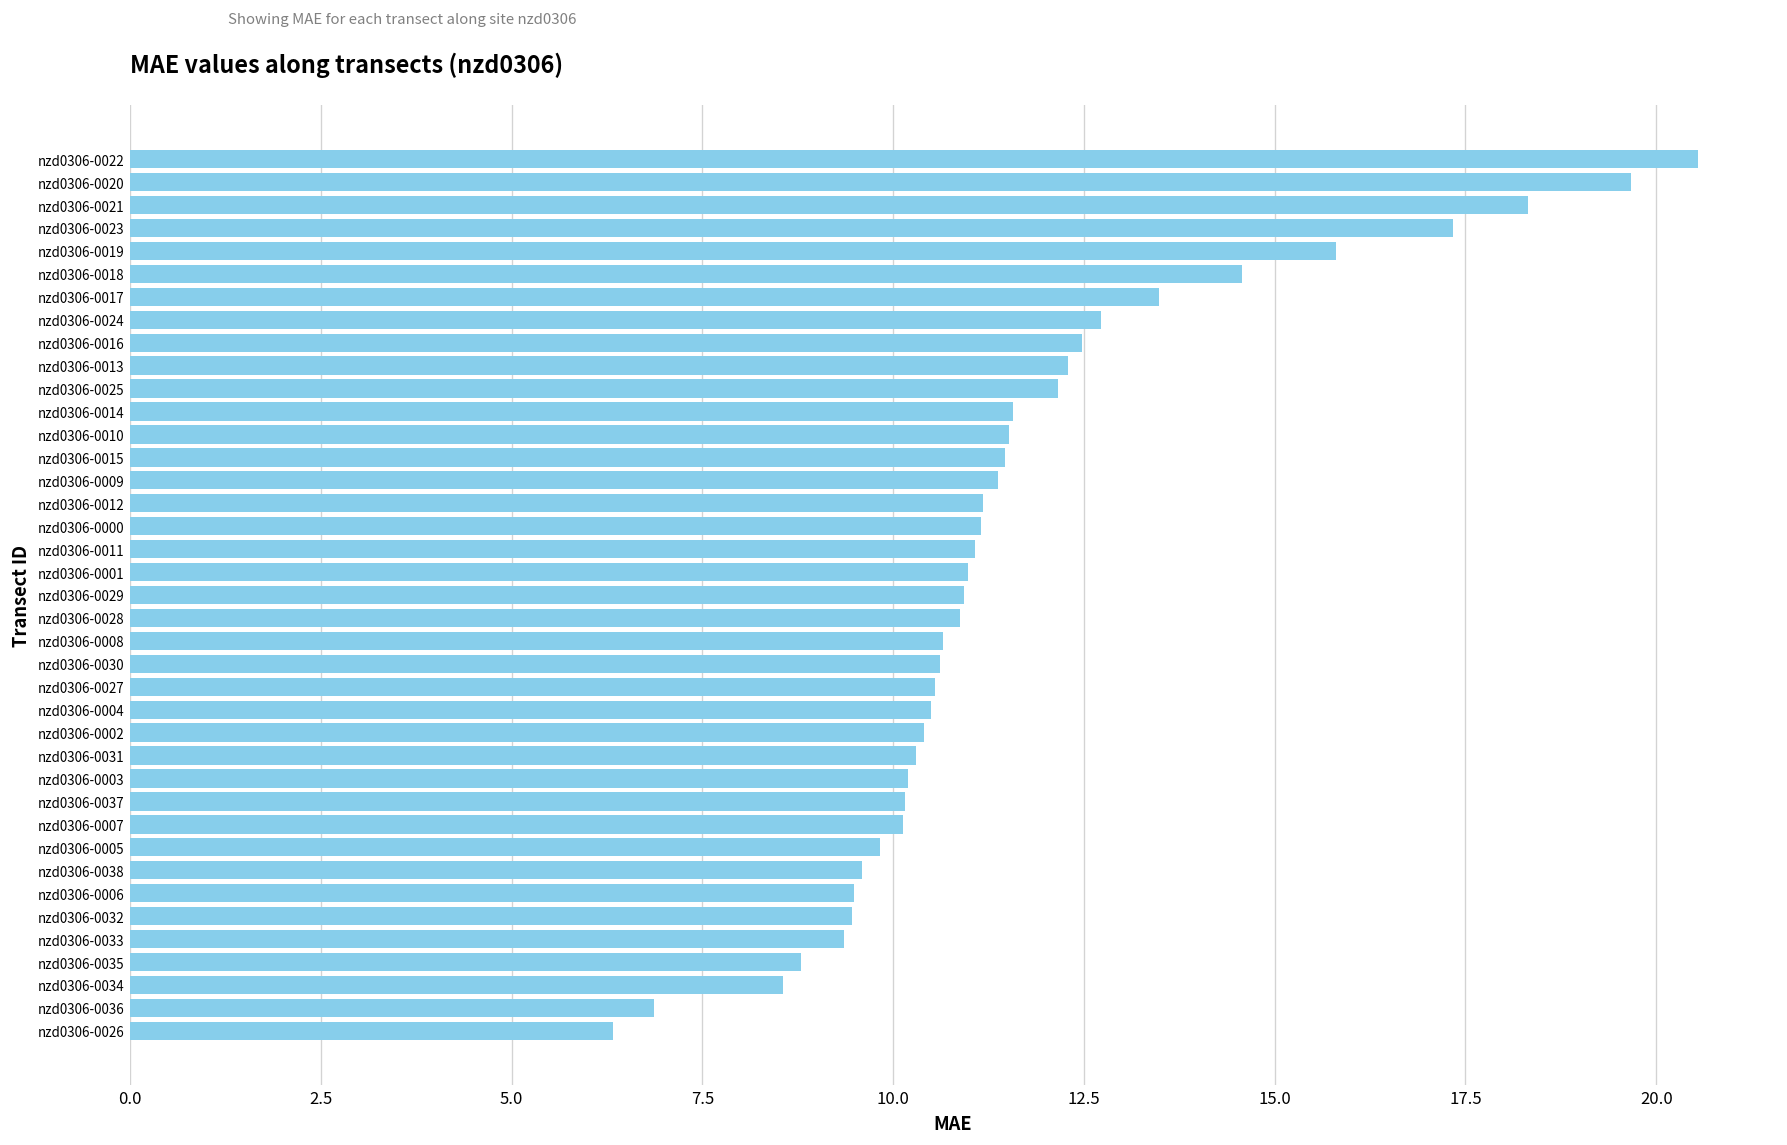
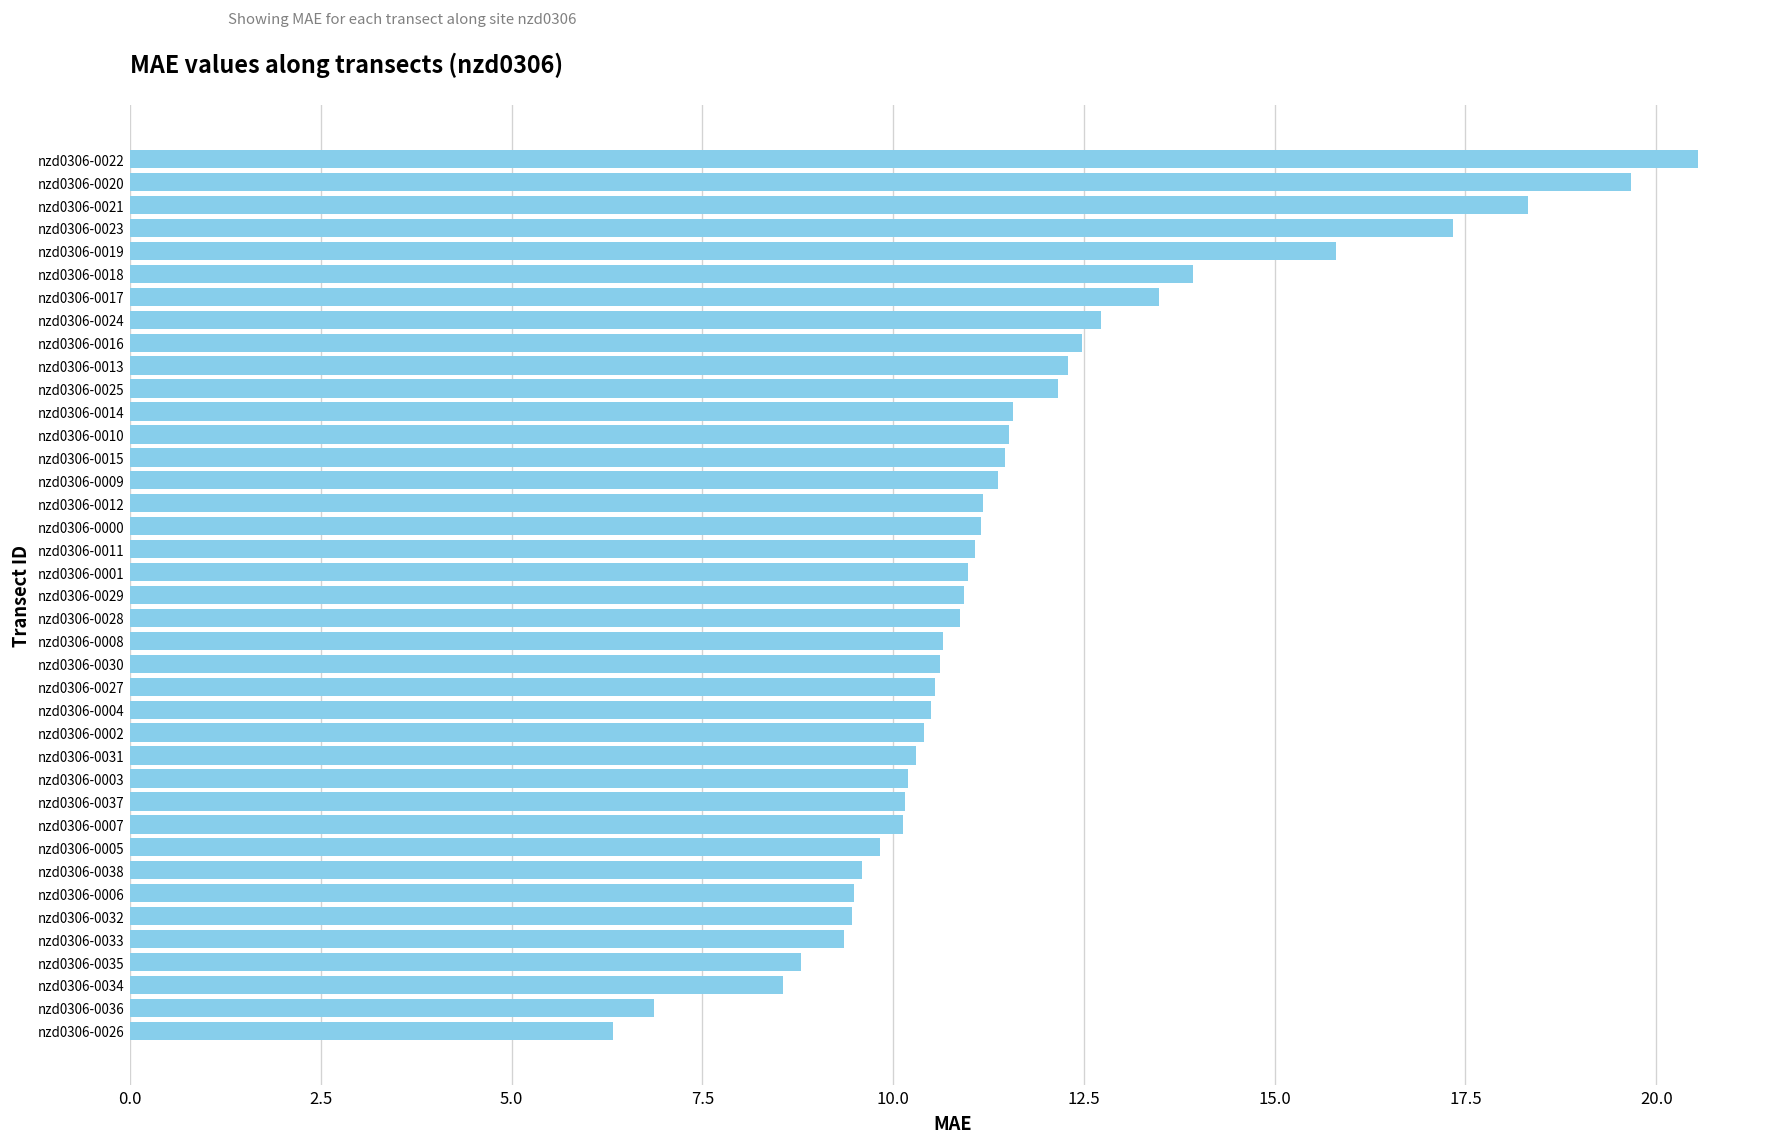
  {
    "nzd0306-0022": 20.5,
    "nzd0306-0020": 19.7,
    "nzd0306-0021": 18.3,
    "nzd0306-0023": 17.3,
    "nzd0306-0019": 15.8,
-   "nzd0306-0018": 14.6,
+   "nzd0306-0018": 13.9,
    "nzd0306-0017": 13.5,
    "nzd0306-0024": 12.7,
    "nzd0306-0016": 12.5,
    "nzd0306-0013": 12.3,
    "nzd0306-0025": 12.2,
    "nzd0306-0014": 11.6,
    "nzd0306-0010": 11.5,
    "nzd0306-0015": 11.5,
    "nzd0306-0009": 11.4,
    "nzd0306-0012": 11.2,
    "nzd0306-0000": 11.1,
    "nzd0306-0011": 11.1,
    "nzd0306-0001": 11.0,
    "nzd0306-0029": 10.9,
    "nzd0306-0028": 10.9,
    "nzd0306-0008": 10.7,
    "nzd0306-0030": 10.6,
    "nzd0306-0027": 10.5,
    "nzd0306-0004": 10.5,
    "nzd0306-0002": 10.4,
    "nzd0306-0031": 10.3,
    "nzd0306-0003": 10.2,
    "nzd0306-0037": 10.2,
    "nzd0306-0007": 10.1,
    "nzd0306-0005": 9.8,
    "nzd0306-0038": 9.6,
    "nzd0306-0006": 9.5,
    "nzd0306-0032": 9.5,
    "nzd0306-0033": 9.4,
    "nzd0306-0035": 8.8,
    "nzd0306-0034": 8.6,
    "nzd0306-0036": 6.9,
    "nzd0306-0026": 6.3
  }
